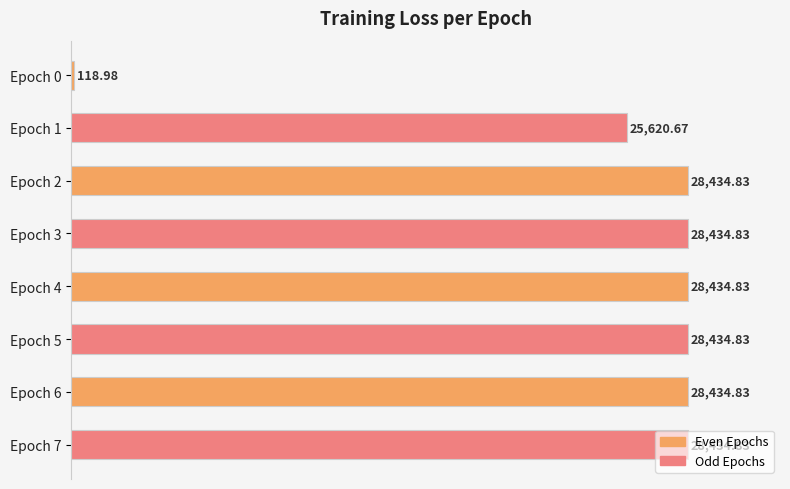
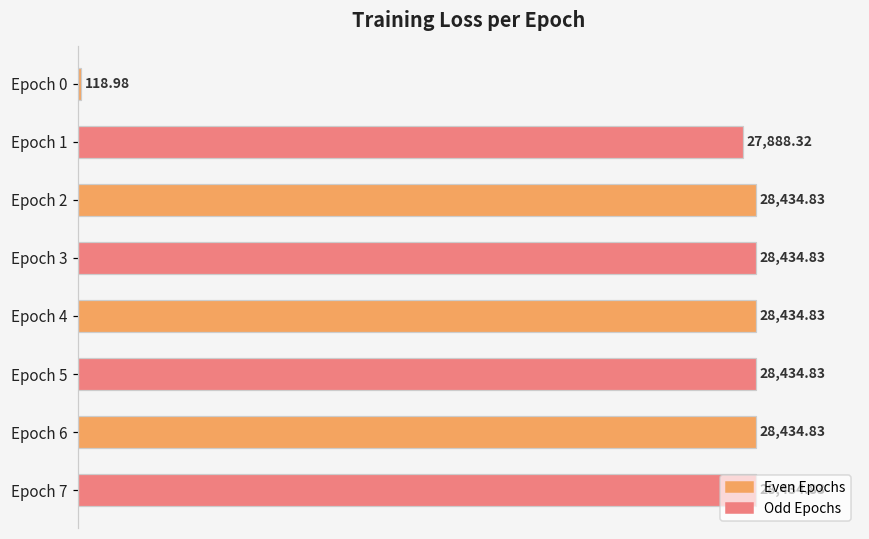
  {
-   "Epoch 1": "25,620.67"
+   "Epoch 1": "27,888.32"
  }
